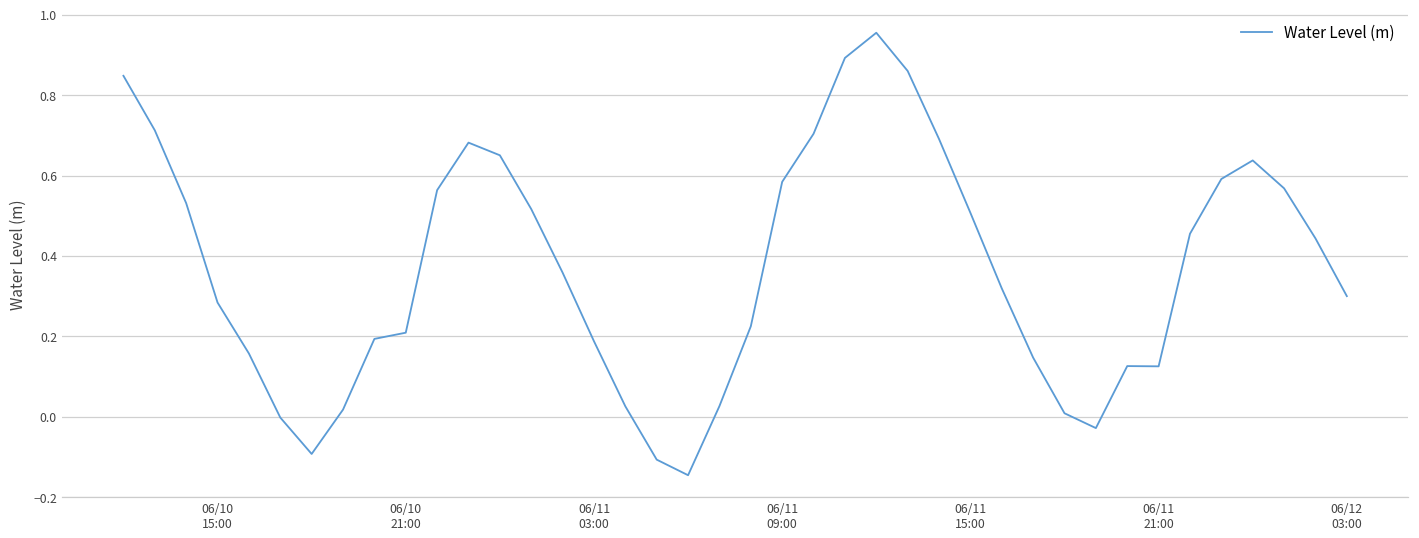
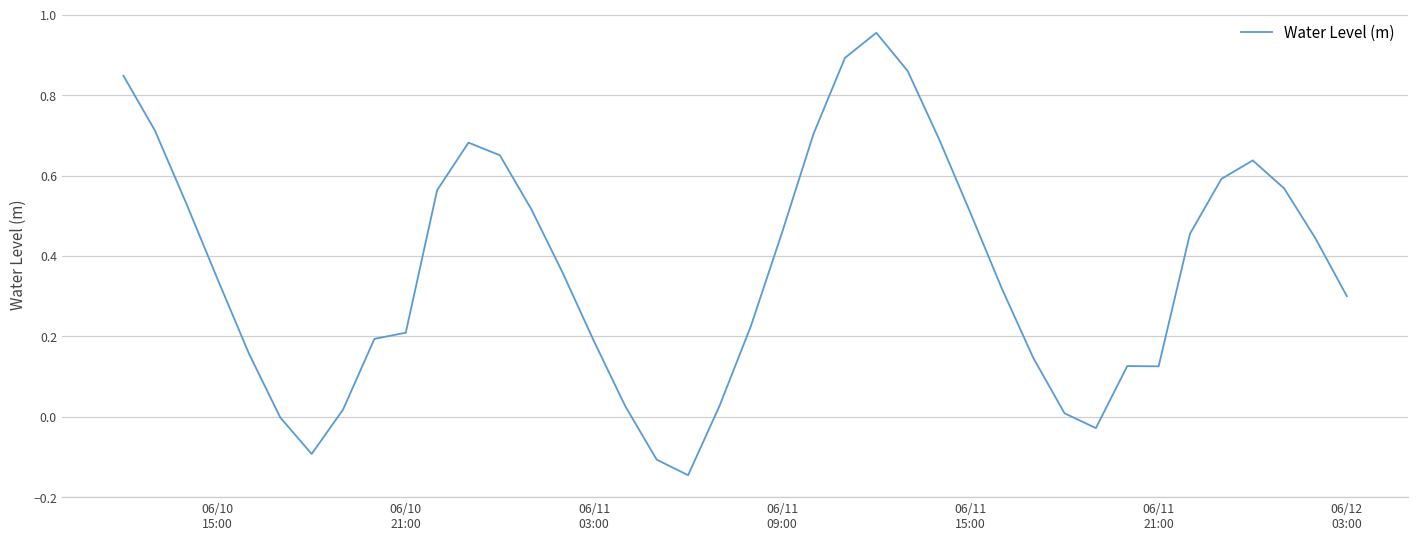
  {
-   "06/10 15:00": 0.28,
+   "06/10 15:00": 0.34,
    "06/10 21:00": 0.21,
    "06/11 03:00": 0.19,
-   "06/11 09:00": 0.58,
+   "06/11 09:00": 0.46,
    "06/11 15:00": 0.51,
    "06/11 21:00": 0.13,
    "06/12 03:00": 0.30
  }
